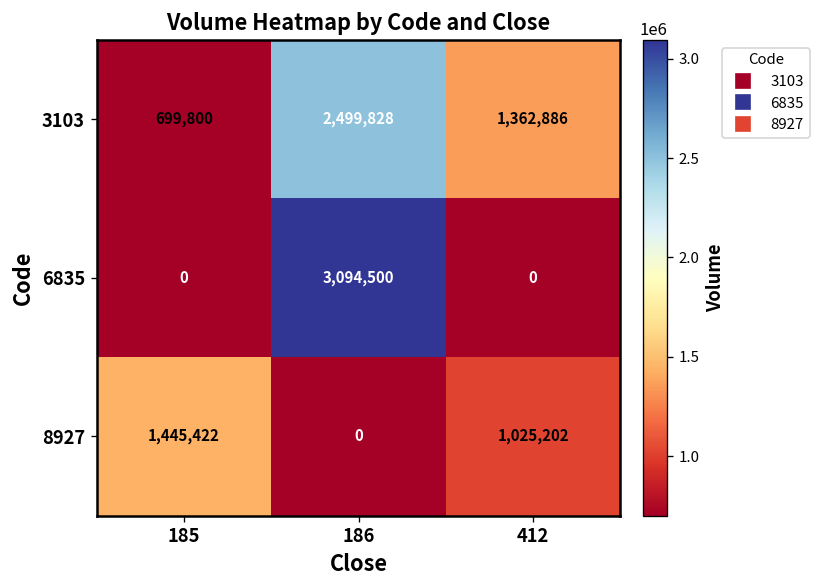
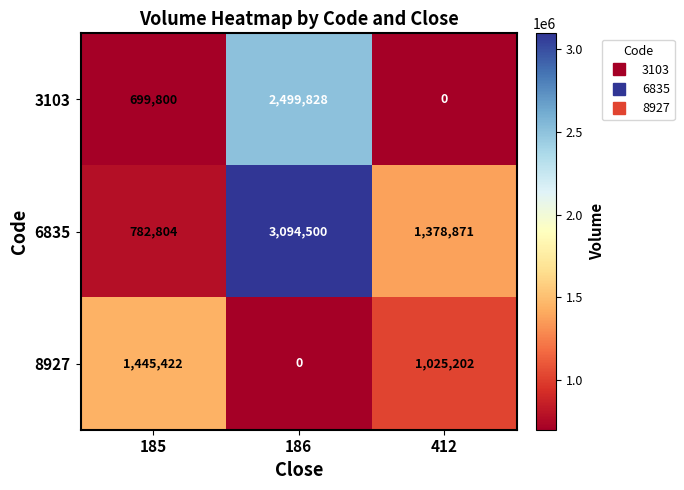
  {
    "3103": {
      "185": "699,800",
      "186": "2,499,828",
-     "412": "1,362,886"
+     "412": "0"
    },
    "6835": {
-     "185": "0",
+     "185": "782,804",
      "186": "3,094,500",
-     "412": "0"
+     "412": "1,378,871"
    },
    "8927": {
      "185": "1,445,422",
      "186": "0",
      "412": "1,025,202"
    }
  }
